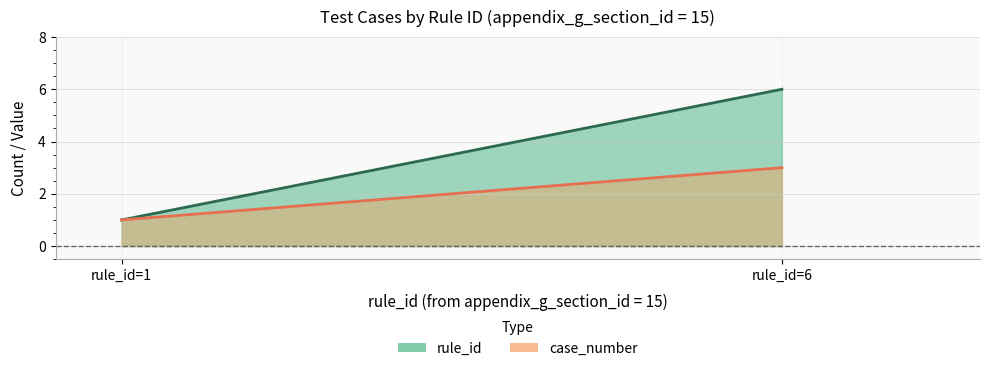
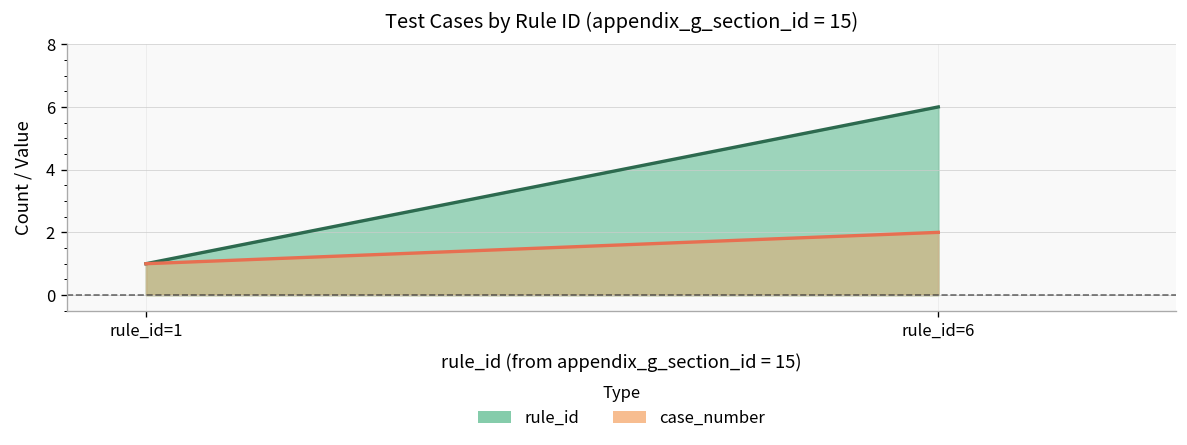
  {
    "rule_id": {
      "rule_id=6": 6
    },
    "case_number": {
-     "rule_id=6": 3
+     "rule_id=6": 2
    }
  }
